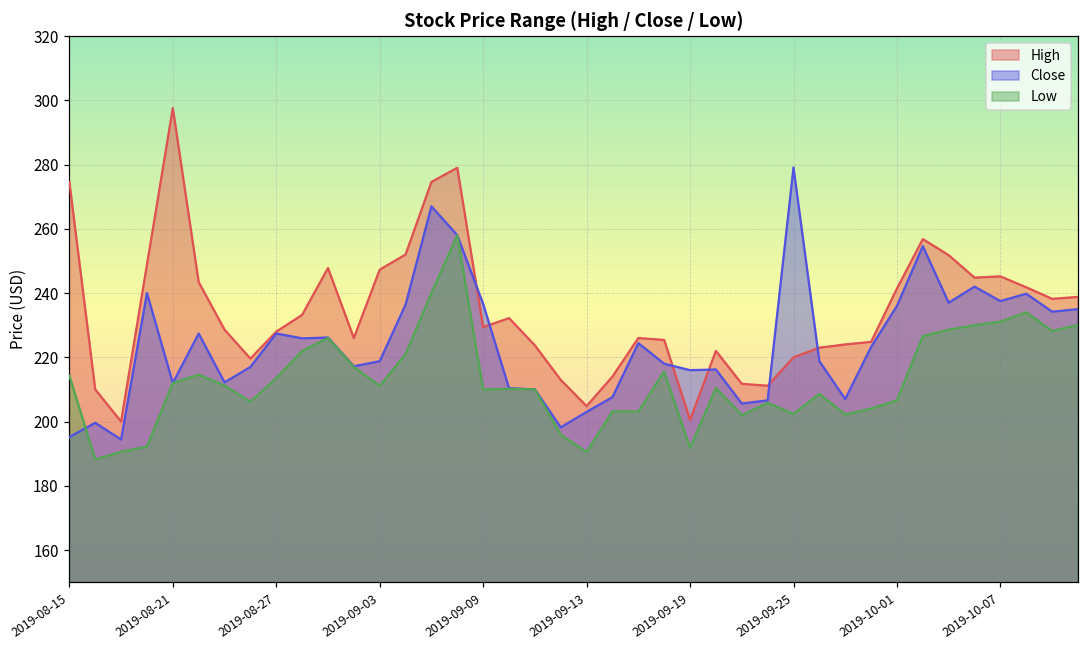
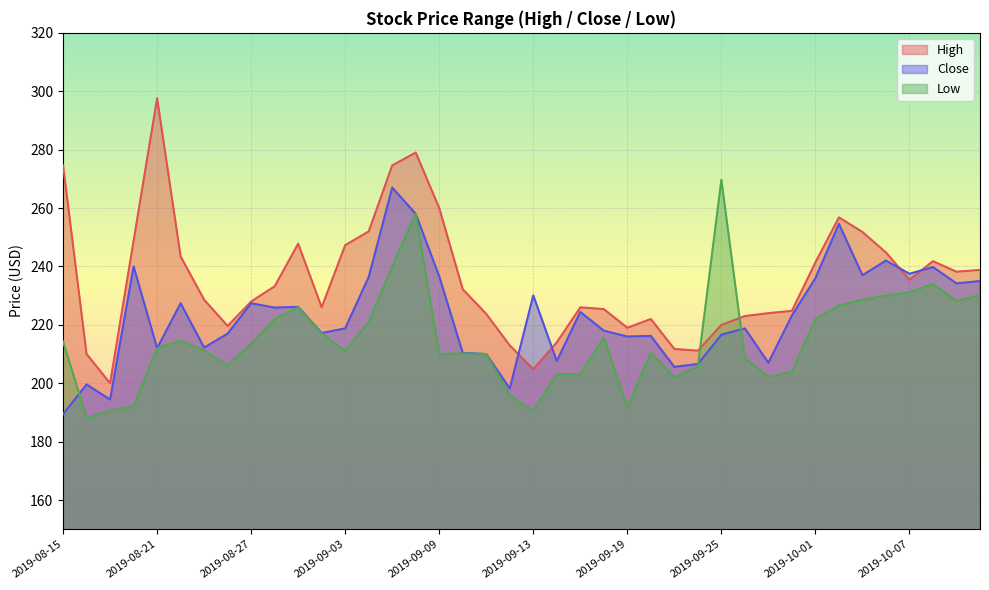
  {
    "High": {
      "2019-08-15": 275,
      "2019-08-21": 298,
      "2019-09-03": 247,
-     "2019-09-09": 229,
+     "2019-09-09": 260,
      "2019-09-13": 205,
-     "2019-09-19": 201,
+     "2019-09-19": 219,
      "2019-09-25": 220,
      "2019-10-01": 241,
-     "2019-10-07": 245
+     "2019-10-07": 235
    },
    "Close": {
-     "2019-08-15": 195,
+     "2019-08-15": 189,
      "2019-09-03": 219,
      "2019-09-09": 237,
-     "2019-09-13": 203,
+     "2019-09-13": 230,
      "2019-09-19": 216,
-     "2019-09-25": 279,
+     "2019-09-25": 217,
      "2019-10-01": 236,
      "2019-10-07": 238
    },
    "Low": {
      "2019-08-15": 214,
      "2019-08-27": 214,
      "2019-09-03": 211,
      "2019-09-09": 210,
      "2019-09-13": 191,
      "2019-09-19": 192,
-     "2019-09-25": 202,
-     "2019-10-01": 207,
+     "2019-09-25": 270,
+     "2019-10-01": 222,
      "2019-10-07": 231
    }
  }
